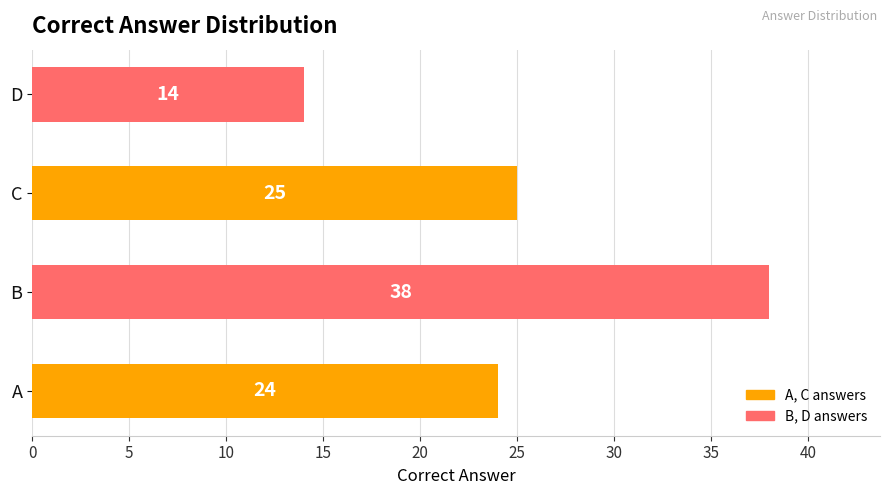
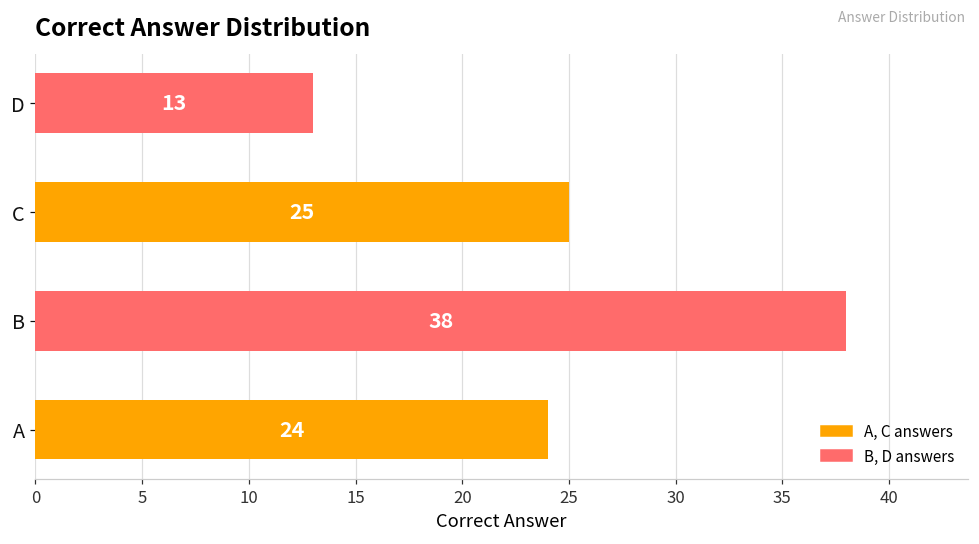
  {
-   "D": 14,
+   "D": 13,
    "C": 25,
    "B": 38,
    "A": 24
  }
